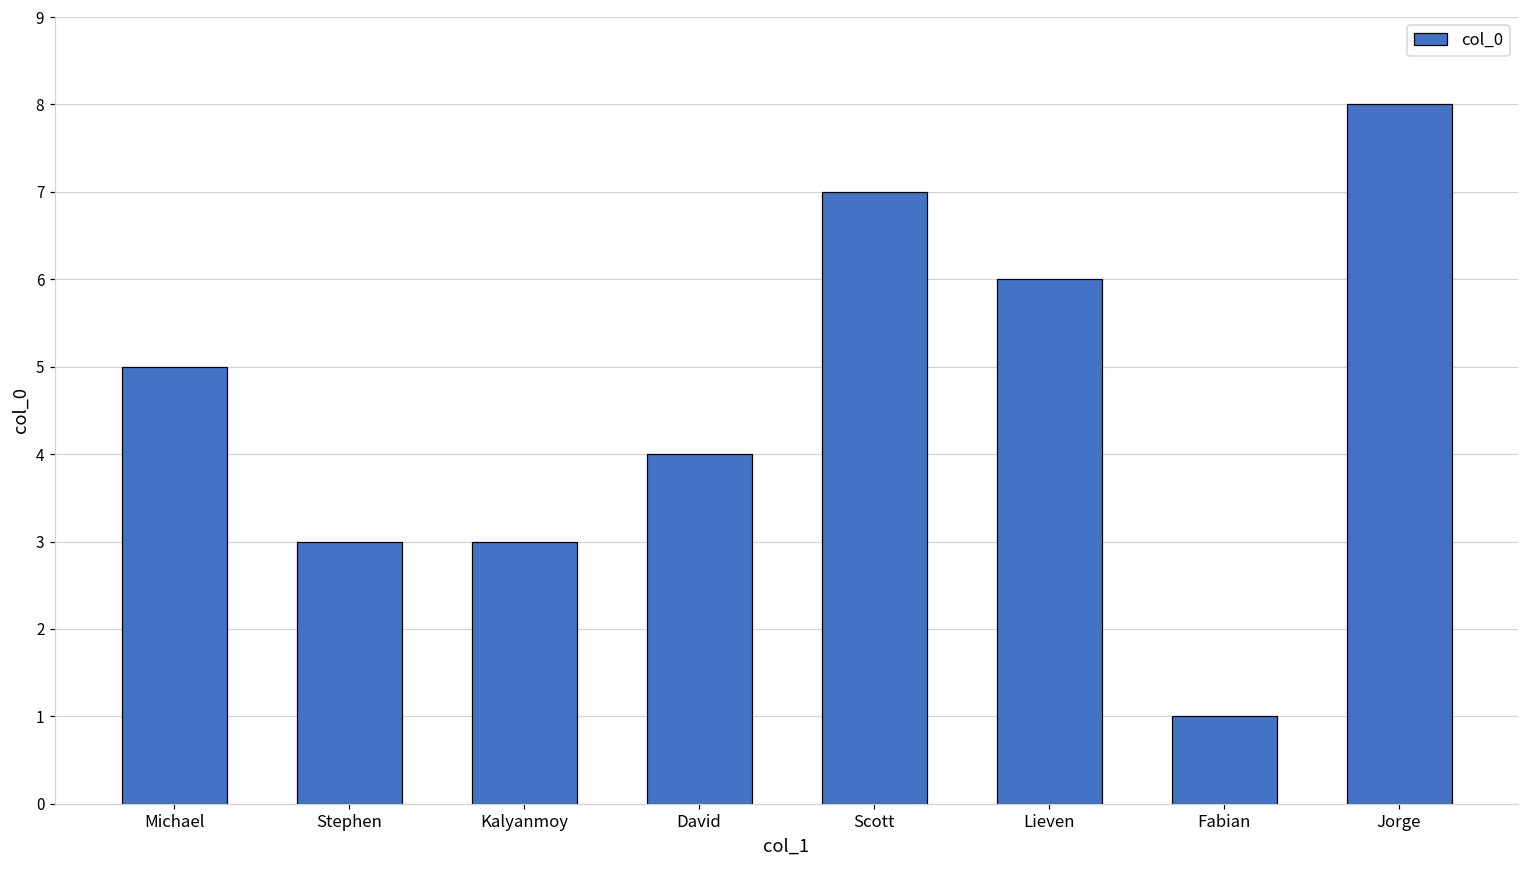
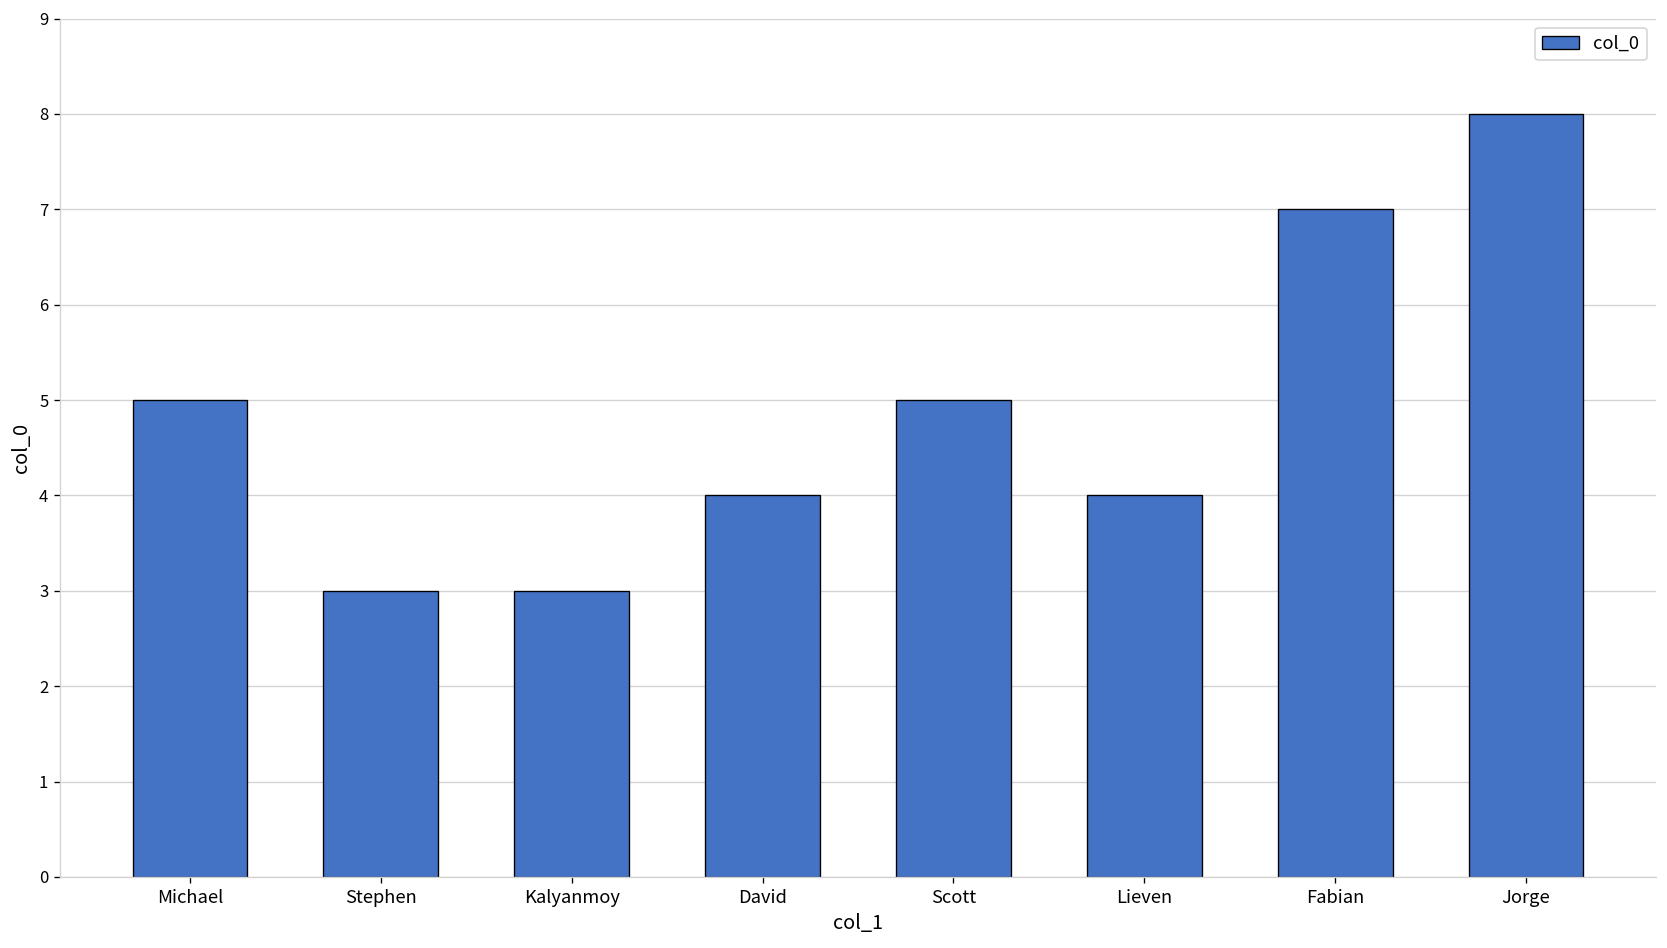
  {
    "Michael": 5,
    "Stephen": 3,
    "Kalyanmoy": 3,
    "David": 4,
-   "Scott": 7,
-   "Lieven": 6,
-   "Fabian": 1,
+   "Scott": 5,
+   "Lieven": 4,
+   "Fabian": 7,
    "Jorge": 8
  }
